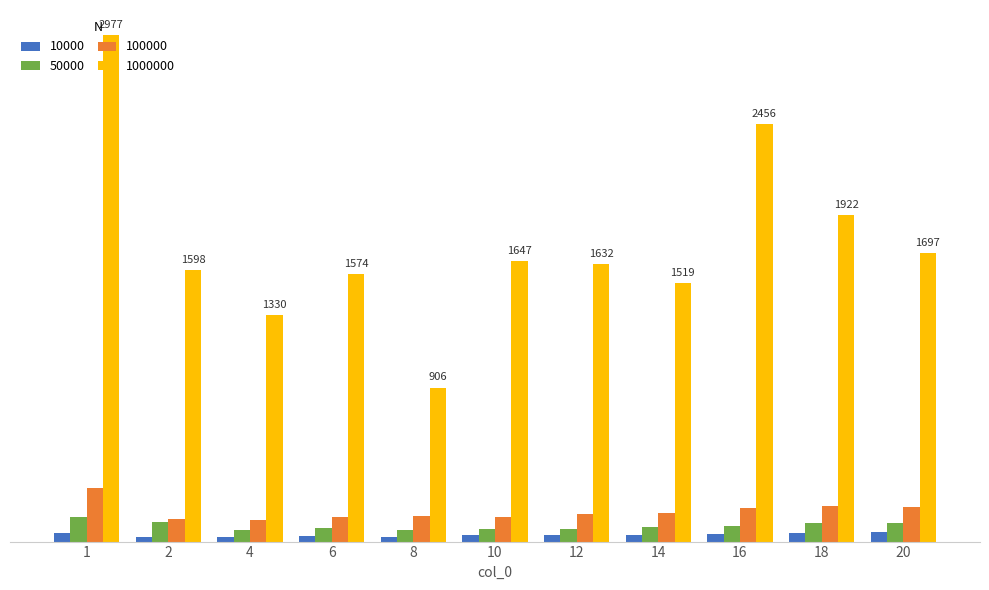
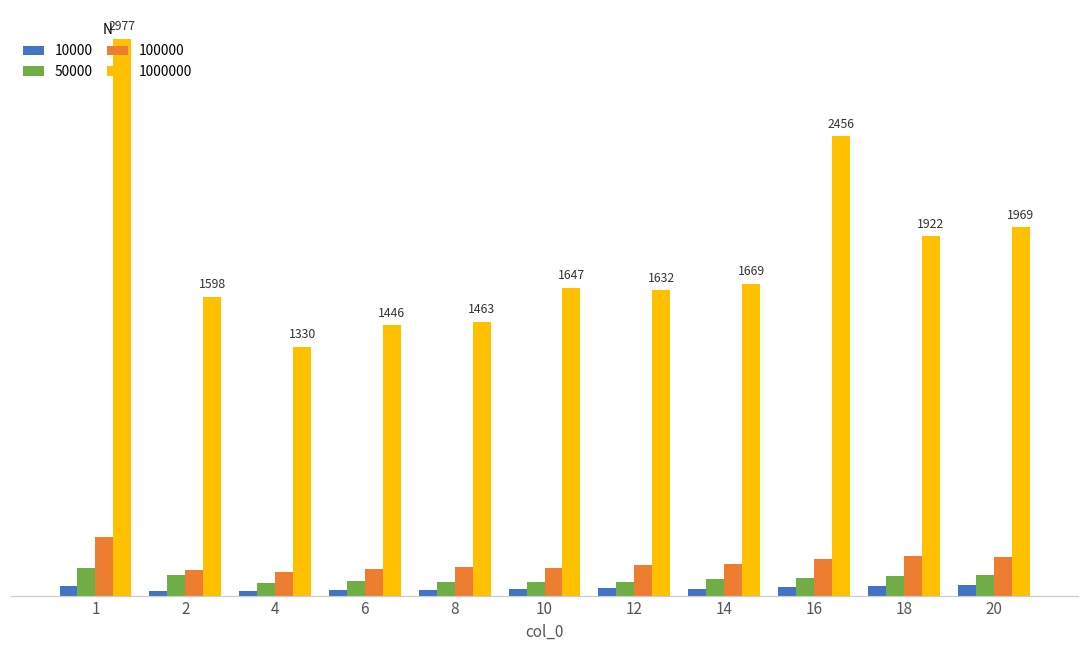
  {
    "1000000": {
      "1": 2977,
      "2": 1598,
      "4": 1330,
-     "6": 1574,
-     "8": 906,
+     "6": 1446,
+     "8": 1463,
      "10": 1647,
      "12": 1632,
-     "14": 1519,
+     "14": 1669,
      "16": 2456,
      "18": 1922,
-     "20": 1697
+     "20": 1969
    }
  }
